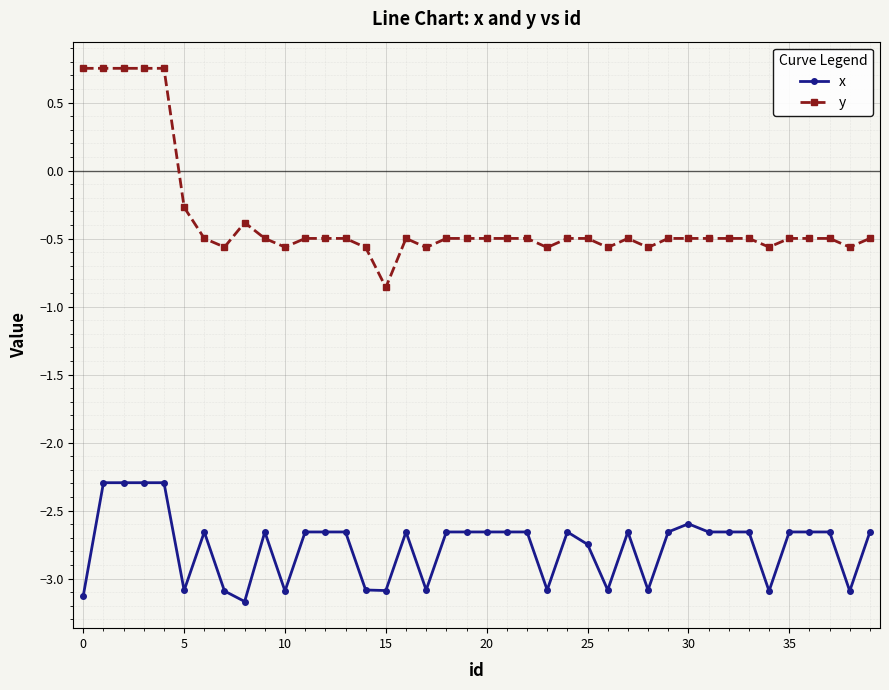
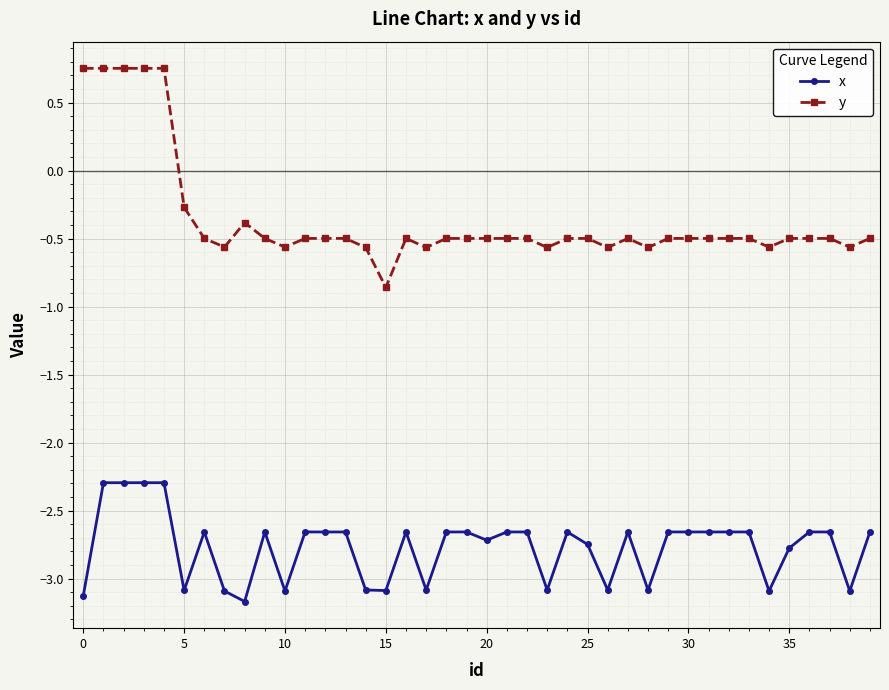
  {
    "x": {
      "0": -3.12,
      "5": -3.09,
      "10": -3.09,
      "15": -3.09,
-     "20": -2.66,
+     "20": -2.72,
      "25": -2.75,
-     "30": -2.60,
-     "35": -2.66
+     "30": -2.66,
+     "35": -2.78
    },
    "y": {
      "0": 0.75,
      "5": -0.27,
      "10": -0.56,
      "15": -0.86,
      "20": -0.50,
      "25": -0.50,
      "30": -0.50,
      "35": -0.50
    }
  }
